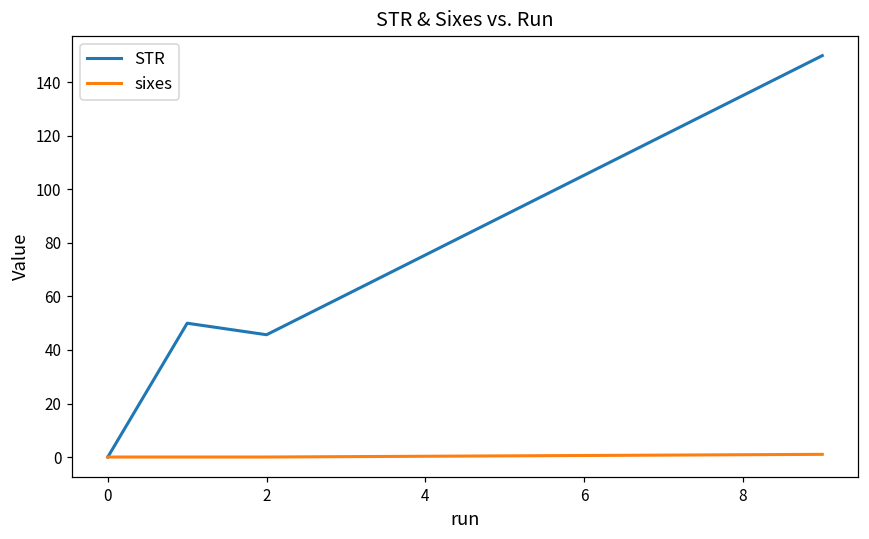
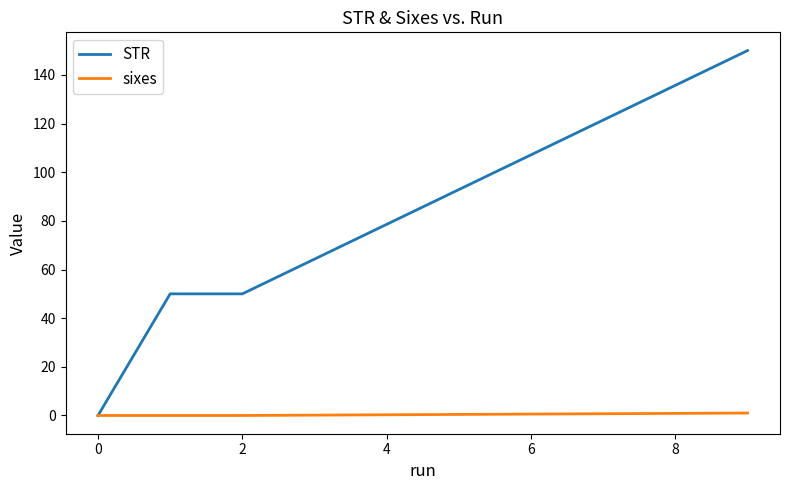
  {
    "STR": {
-     "2": 46
+     "2": 50
    },
    "sixes": {
      "2": 0
    }
  }
